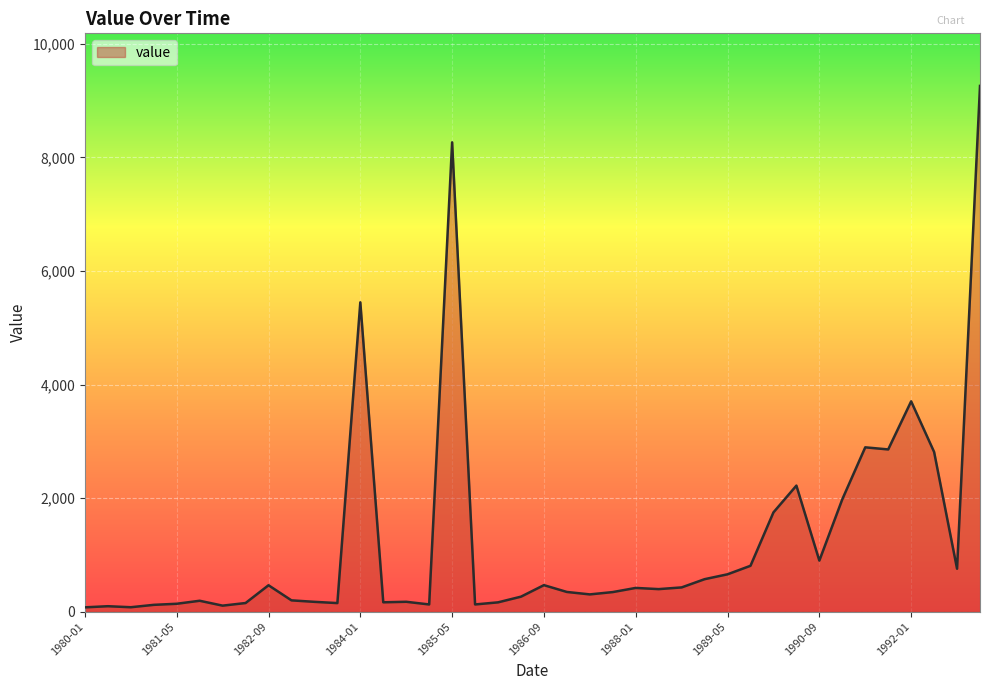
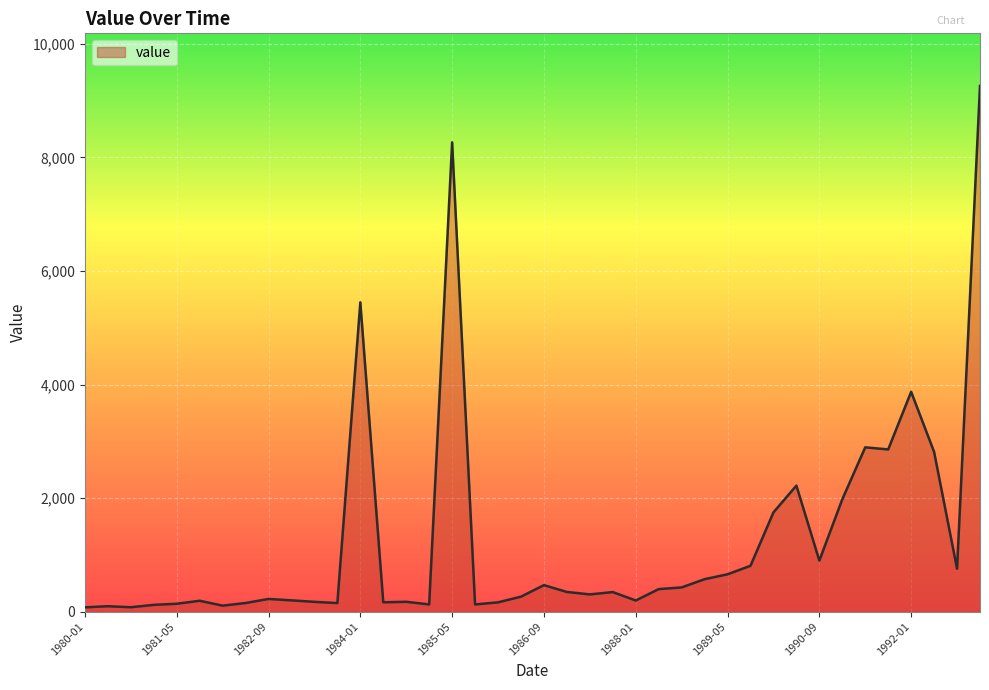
  {
    "1980-01": "100",
    "1981-05": "100",
-   "1982-09": "500",
+   "1982-09": "200",
    "1984-01": "5,400",
    "1985-05": "8,300",
    "1986-09": "500",
-   "1988-01": "400",
+   "1988-01": "200",
    "1989-05": "700",
    "1990-09": "900",
-   "1992-01": "3,700"
+   "1992-01": "3,900"
  }
